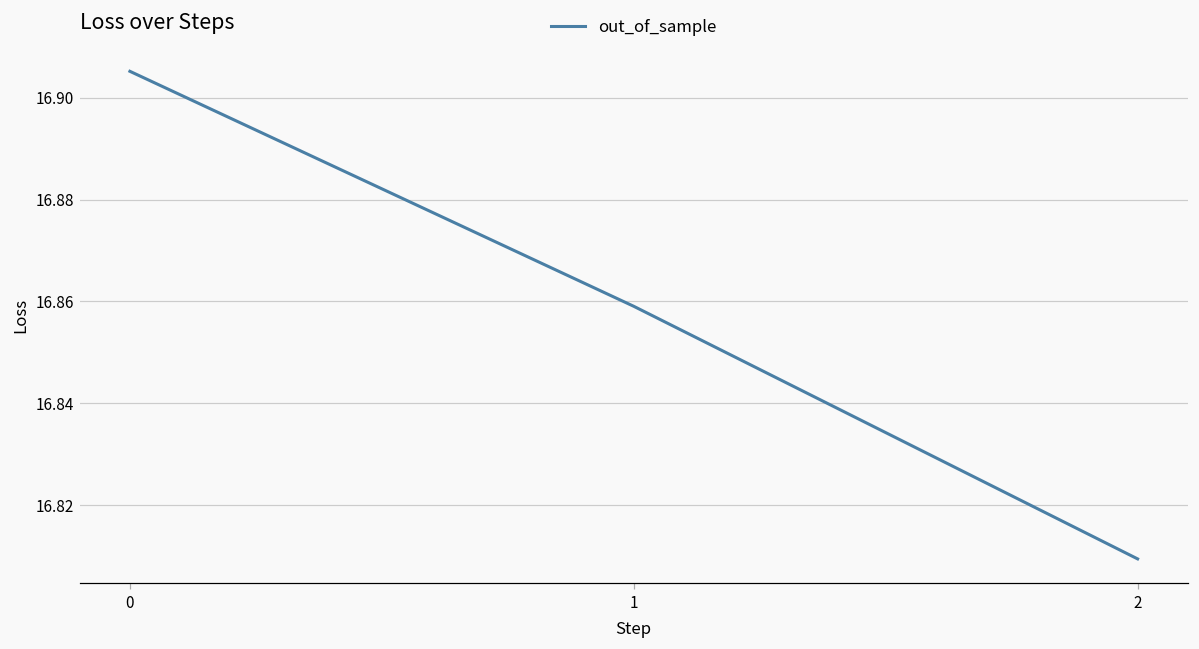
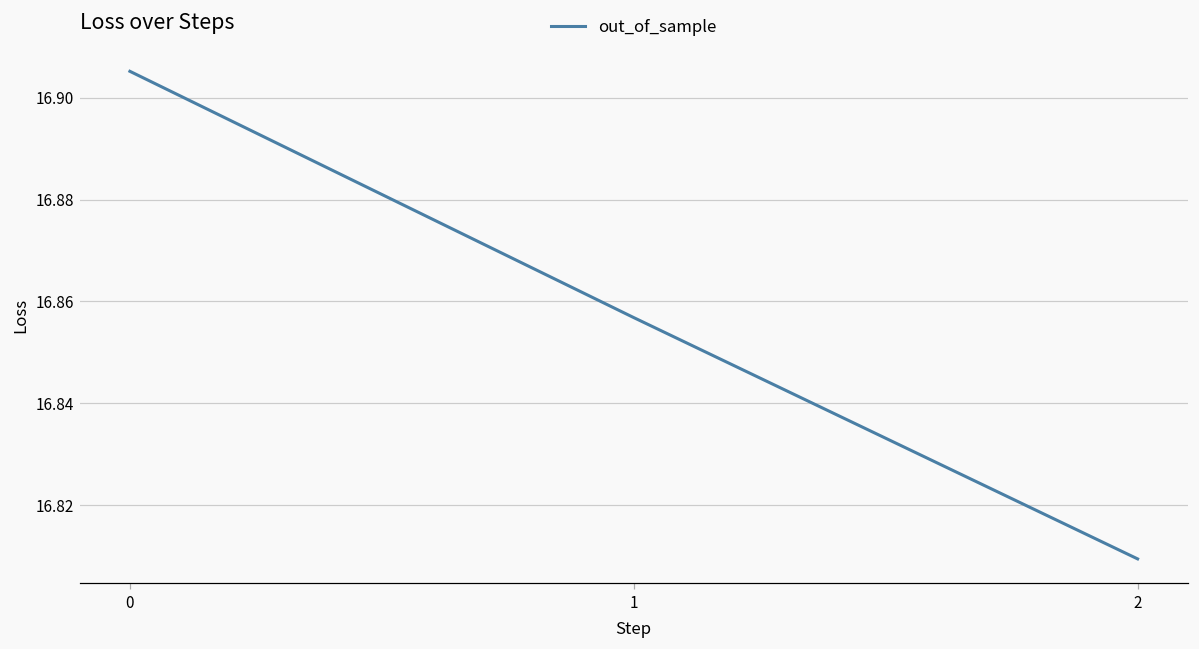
  {
    "0": 16.905,
-   "1": 16.859,
+   "1": 16.857,
    "2": 16.809
  }
